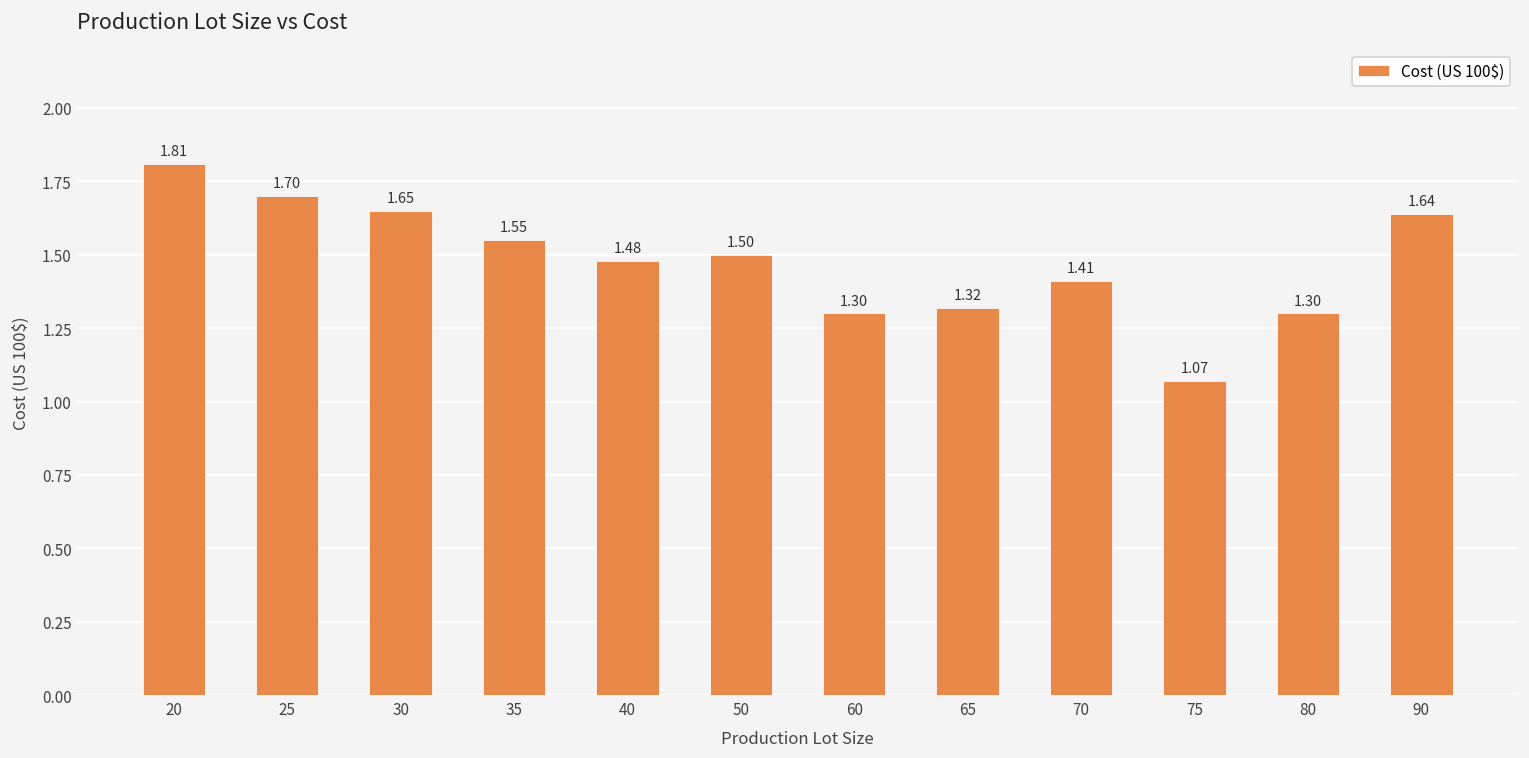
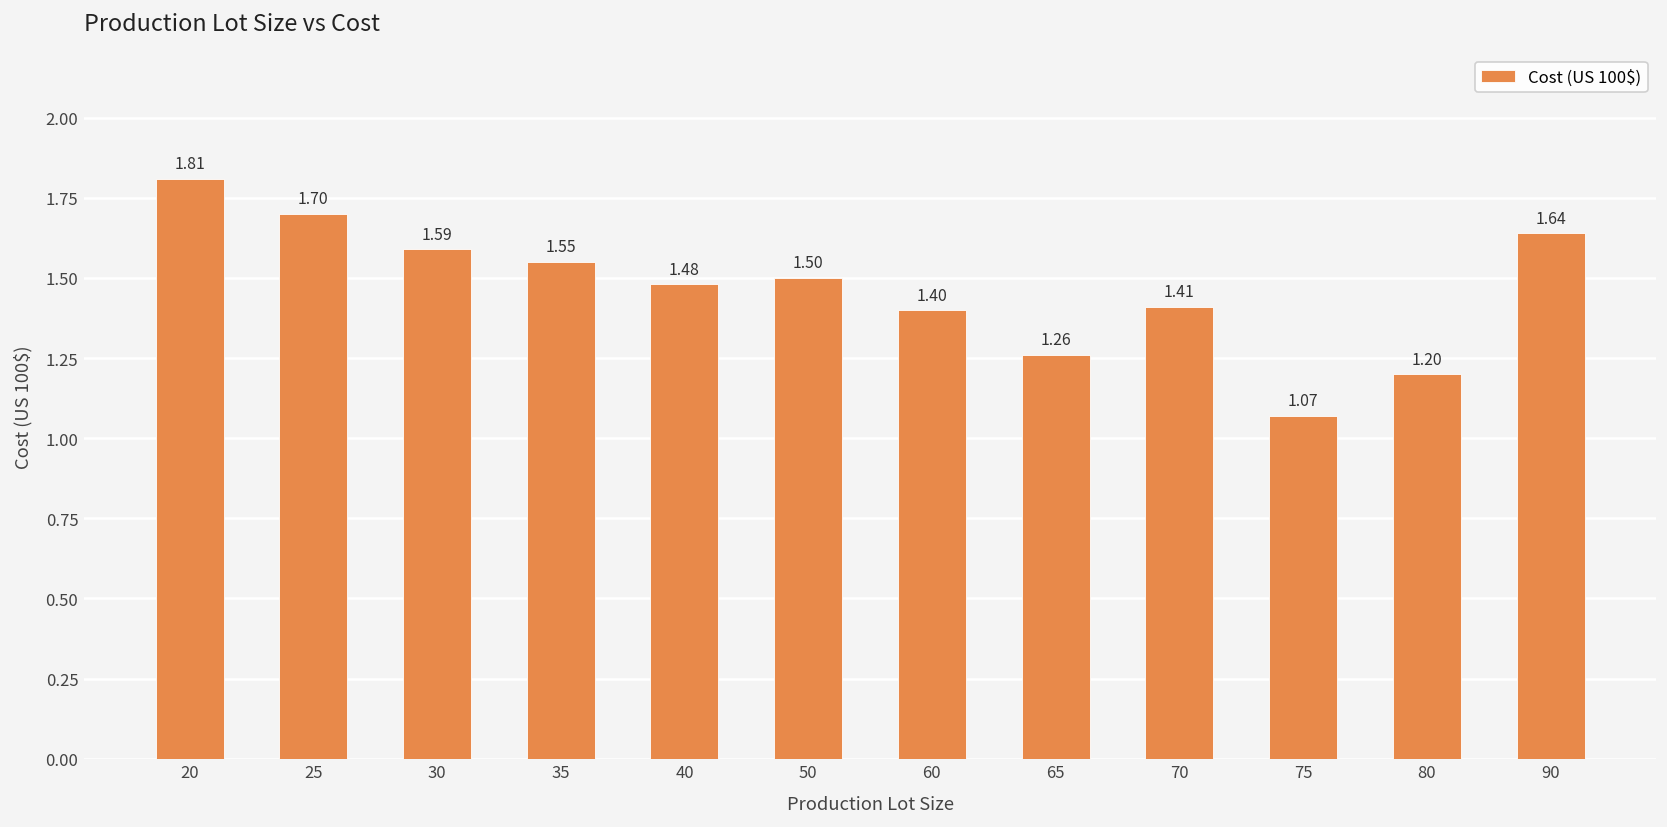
  {
    "20": 1.81,
    "25": 1.70,
-   "30": 1.65,
+   "30": 1.59,
    "35": 1.55,
    "40": 1.48,
    "50": 1.50,
-   "60": 1.30,
-   "65": 1.32,
+   "60": 1.40,
+   "65": 1.26,
    "70": 1.41,
    "75": 1.07,
-   "80": 1.30,
+   "80": 1.20,
    "90": 1.64
  }
